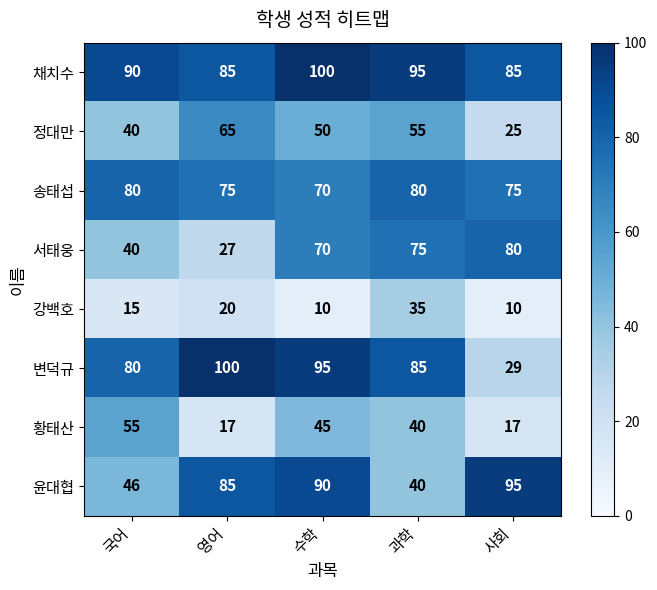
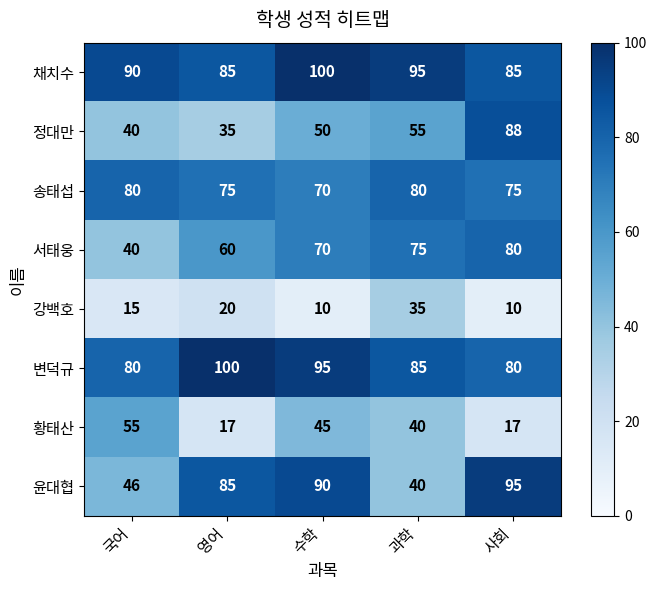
  {
    "채치수": {
      "국어": 90,
      "영어": 85,
      "수학": 100,
      "과학": 95,
      "사회": 85
    },
    "정대만": {
      "국어": 40,
-     "영어": 65,
+     "영어": 35,
      "수학": 50,
      "과학": 55,
-     "사회": 25
+     "사회": 88
    },
    "송태섭": {
      "국어": 80,
      "영어": 75,
      "수학": 70,
      "과학": 80,
      "사회": 75
    },
    "서태웅": {
      "국어": 40,
-     "영어": 27,
+     "영어": 60,
      "수학": 70,
      "과학": 75,
      "사회": 80
    },
    "강백호": {
      "국어": 15,
      "영어": 20,
      "수학": 10,
      "과학": 35,
      "사회": 10
    },
    "변덕규": {
      "국어": 80,
      "영어": 100,
      "수학": 95,
      "과학": 85,
-     "사회": 29
+     "사회": 80
    },
    "황태산": {
      "국어": 55,
      "영어": 17,
      "수학": 45,
      "과학": 40,
      "사회": 17
    },
    "윤대협": {
      "국어": 46,
      "영어": 85,
      "수학": 90,
      "과학": 40,
      "사회": 95
    }
  }
